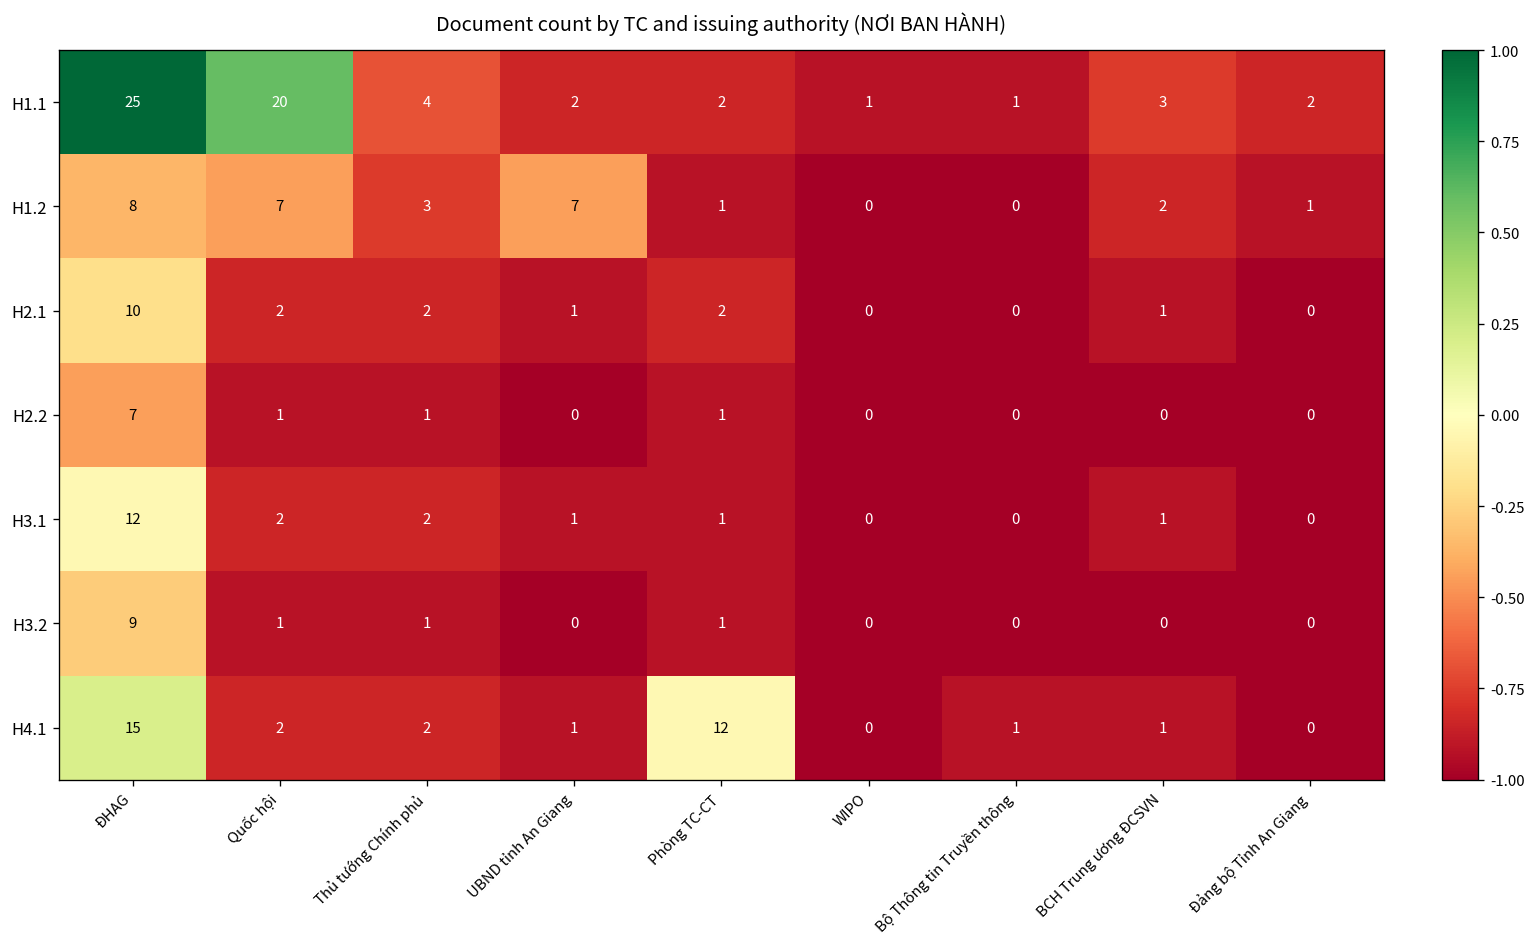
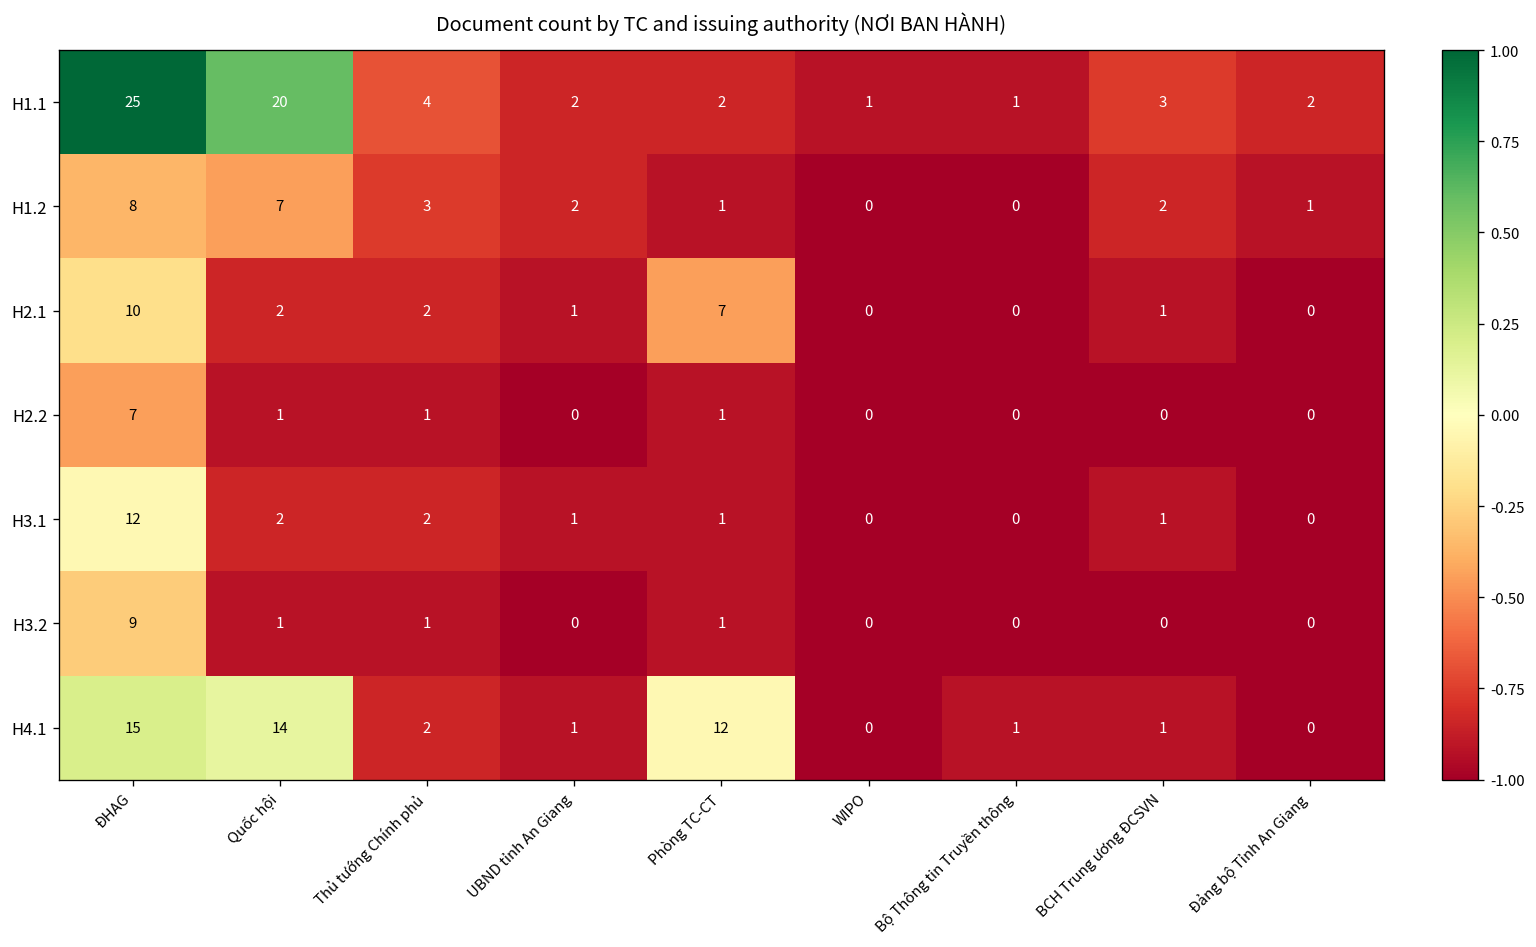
  {
    "H1.1": {
      "ĐHAG": 25,
      "Quốc hội": 20,
      "Thủ tướng Chính phủ": 4,
      "UBND tỉnh An Giang": 2,
      "Phòng TC-CT": 2,
      "WIPO": 1,
      "Bộ Thông tin Truyền thông": 1,
      "BCH Trung ương ĐCSVN": 3,
      "Đảng bộ Tỉnh An Giang": 2
    },
    "H1.2": {
      "ĐHAG": 8,
      "Quốc hội": 7,
      "Thủ tướng Chính phủ": 3,
-     "UBND tỉnh An Giang": 7,
+     "UBND tỉnh An Giang": 2,
      "Phòng TC-CT": 1,
      "WIPO": 0,
      "Bộ Thông tin Truyền thông": 0,
      "BCH Trung ương ĐCSVN": 2,
      "Đảng bộ Tỉnh An Giang": 1
    },
    "H2.1": {
      "ĐHAG": 10,
      "Quốc hội": 2,
      "Thủ tướng Chính phủ": 2,
      "UBND tỉnh An Giang": 1,
-     "Phòng TC-CT": 2,
+     "Phòng TC-CT": 7,
      "WIPO": 0,
      "Bộ Thông tin Truyền thông": 0,
      "BCH Trung ương ĐCSVN": 1,
      "Đảng bộ Tỉnh An Giang": 0
    },
    "H2.2": {
      "ĐHAG": 7,
      "Quốc hội": 1,
      "Thủ tướng Chính phủ": 1,
      "UBND tỉnh An Giang": 0,
      "Phòng TC-CT": 1,
      "WIPO": 0,
      "Bộ Thông tin Truyền thông": 0,
      "BCH Trung ương ĐCSVN": 0,
      "Đảng bộ Tỉnh An Giang": 0
    },
    "H3.1": {
      "ĐHAG": 12,
      "Quốc hội": 2,
      "Thủ tướng Chính phủ": 2,
      "UBND tỉnh An Giang": 1,
      "Phòng TC-CT": 1,
      "WIPO": 0,
      "Bộ Thông tin Truyền thông": 0,
      "BCH Trung ương ĐCSVN": 1,
      "Đảng bộ Tỉnh An Giang": 0
    },
    "H3.2": {
      "ĐHAG": 9,
      "Quốc hội": 1,
      "Thủ tướng Chính phủ": 1,
      "UBND tỉnh An Giang": 0,
      "Phòng TC-CT": 1,
      "WIPO": 0,
      "Bộ Thông tin Truyền thông": 0,
      "BCH Trung ương ĐCSVN": 0,
      "Đảng bộ Tỉnh An Giang": 0
    },
    "H4.1": {
      "ĐHAG": 15,
-     "Quốc hội": 2,
+     "Quốc hội": 14,
      "Thủ tướng Chính phủ": 2,
      "UBND tỉnh An Giang": 1,
      "Phòng TC-CT": 12,
      "WIPO": 0,
      "Bộ Thông tin Truyền thông": 1,
      "BCH Trung ương ĐCSVN": 1,
      "Đảng bộ Tỉnh An Giang": 0
    }
  }
